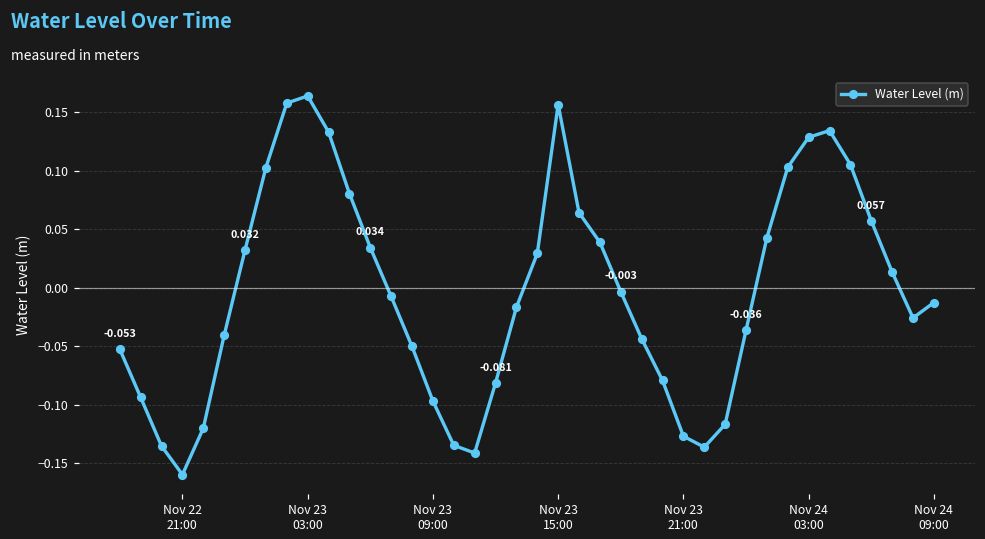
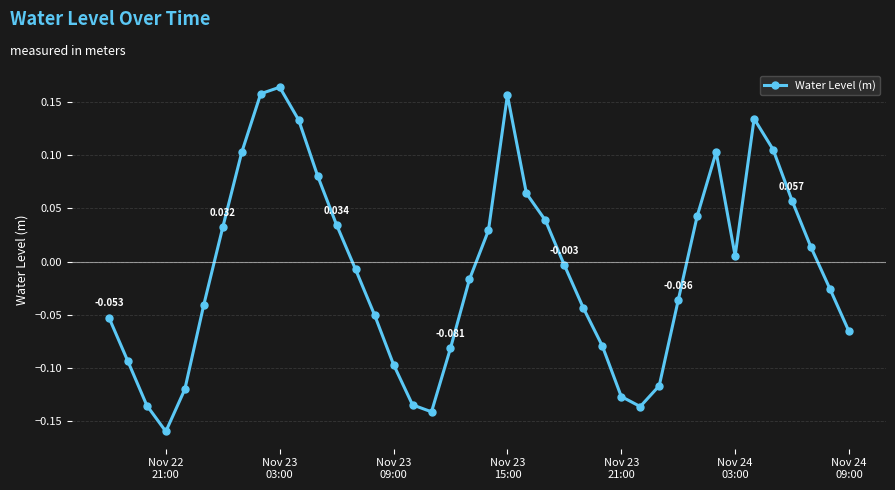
  {
    "Nov 22 21:00": -0.160,
    "Nov 23 03:00": 0.164,
    "Nov 23 09:00": -0.097,
    "Nov 23 15:00": 0.157,
    "Nov 23 21:00": -0.127,
-   "Nov 24 03:00": 0.129,
-   "Nov 24 09:00": -0.013
+   "Nov 24 03:00": 0.005,
+   "Nov 24 09:00": -0.066
  }
